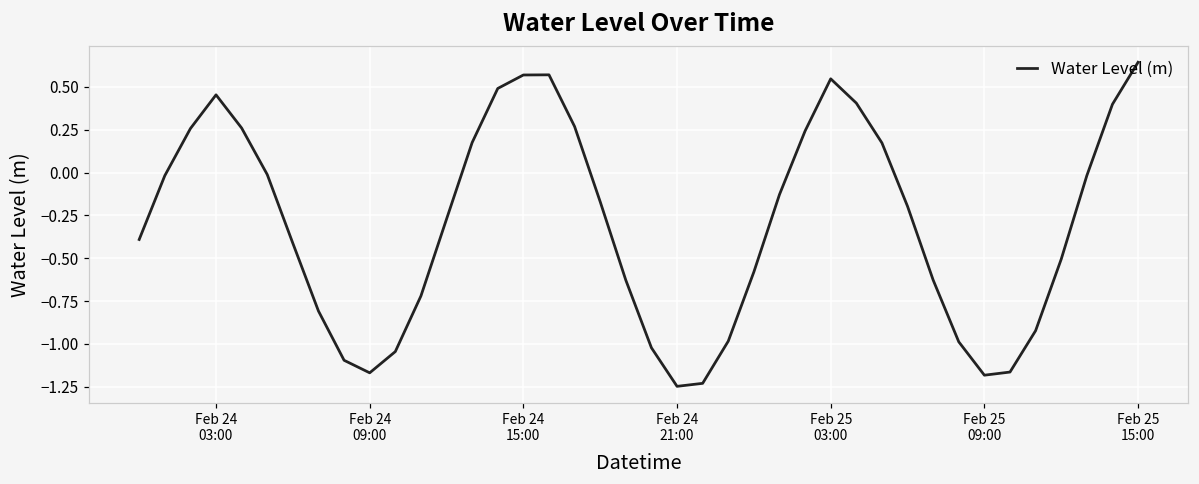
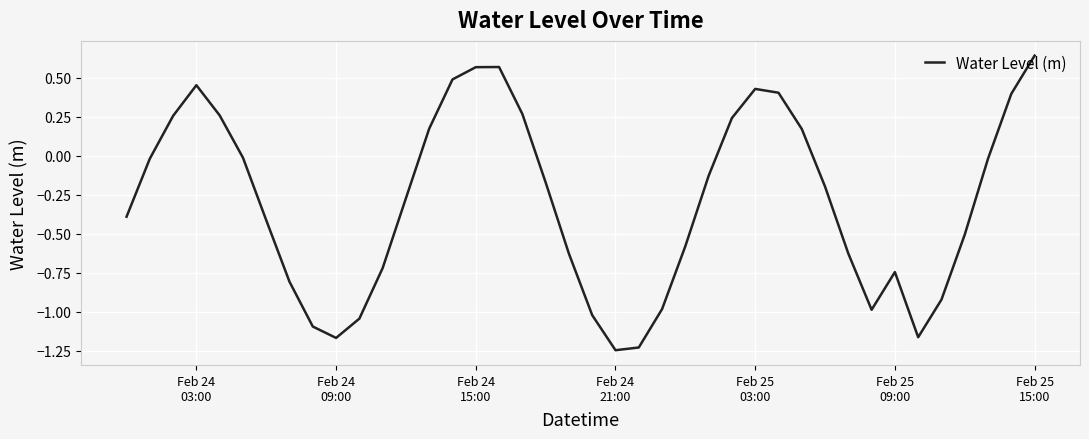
  {
    "Feb 24 03:00": 0.45,
    "Feb 24 09:00": -1.17,
    "Feb 24 15:00": 0.57,
    "Feb 24 21:00": -1.25,
-   "Feb 25 03:00": 0.55,
-   "Feb 25 09:00": -1.18,
+   "Feb 25 03:00": 0.43,
+   "Feb 25 09:00": -0.75,
    "Feb 25 15:00": 0.64
  }
